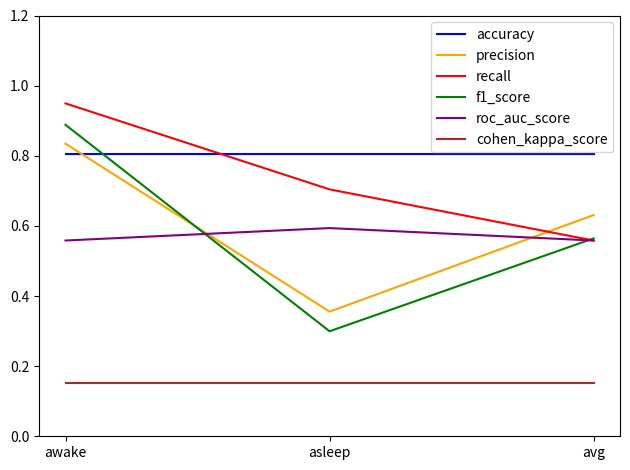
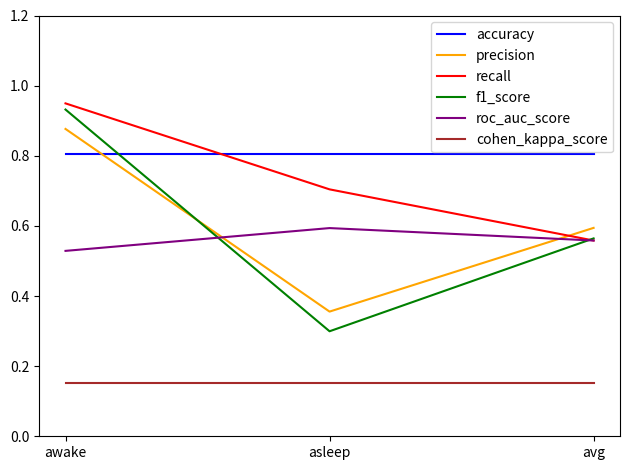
  {
    "accuracy": {
      "awake": 0.81,
      "asleep": 0.81,
      "avg": 0.81
    },
    "precision": {
-     "awake": 0.83,
+     "awake": 0.88,
      "asleep": 0.36,
-     "avg": 0.63
+     "avg": 0.59
    },
    "recall": {
      "awake": 0.95,
      "asleep": 0.70
    },
    "f1_score": {
-     "awake": 0.89,
+     "awake": 0.93,
      "asleep": 0.30
    },
    "roc_auc_score": {
-     "awake": 0.56,
+     "awake": 0.53,
      "asleep": 0.59
    },
    "cohen_kappa_score": {
      "awake": 0.15,
      "asleep": 0.15,
      "avg": 0.15
    }
  }
